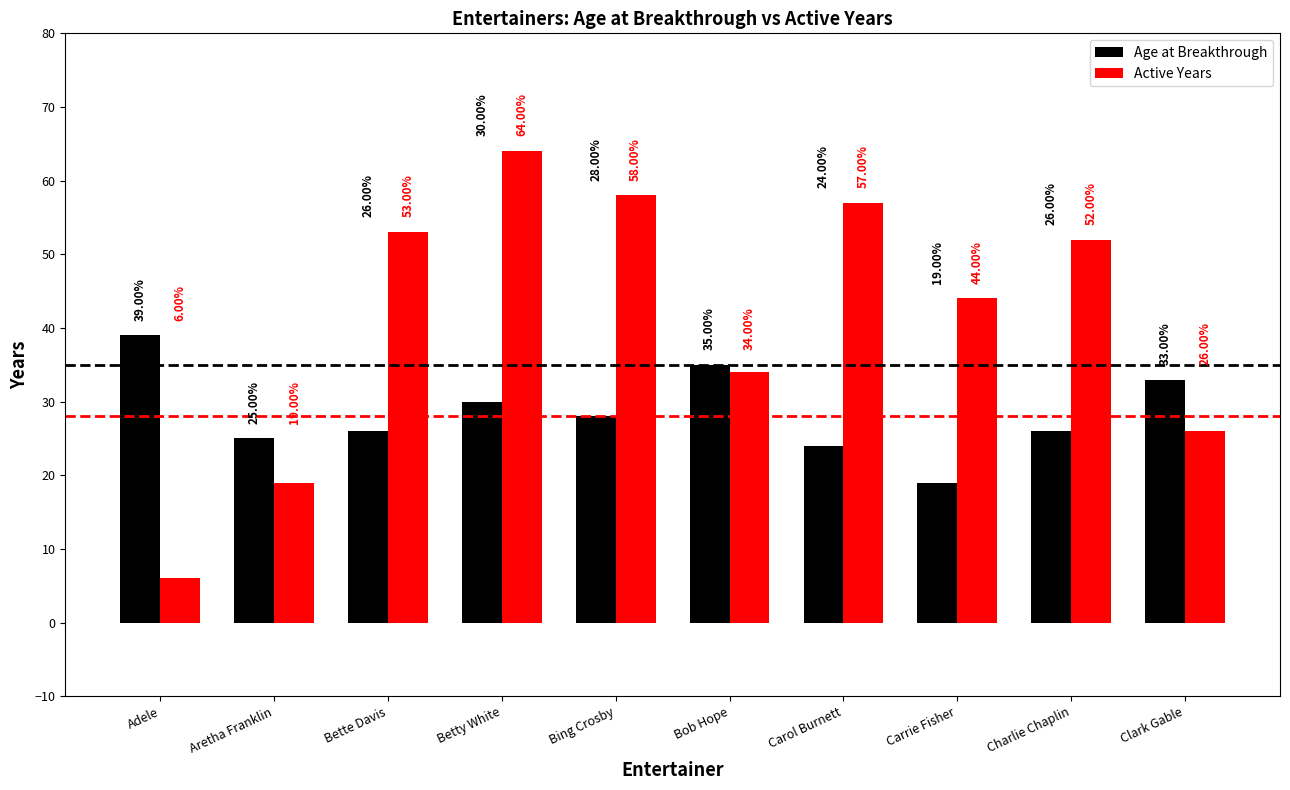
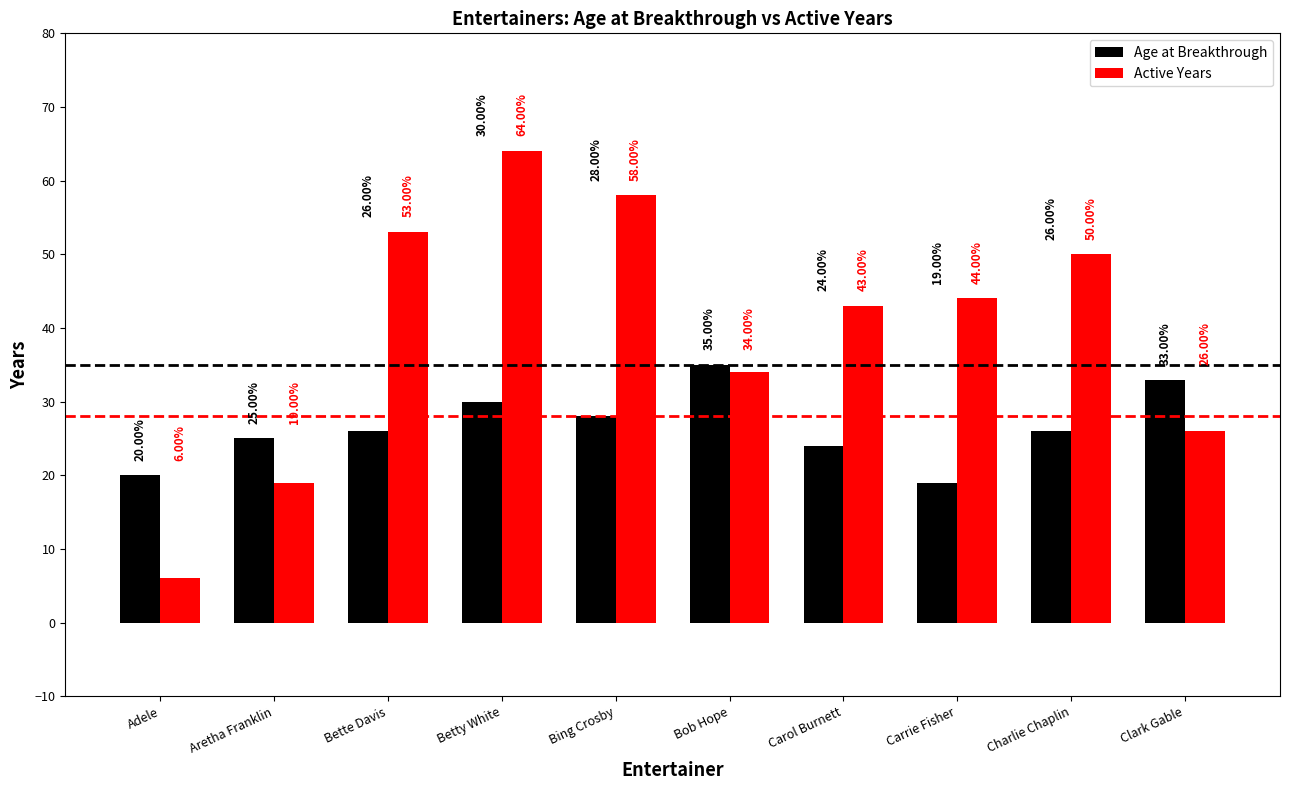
  {
    "Age at Breakthrough": {
-     "Adele": "39.00%",
+     "Adele": "20.00%",
      "Aretha Franklin": "25.00%",
      "Bob Hope": "35.00%",
      "Clark Gable": "33.00%"
    },
    "Active Years": {
      "Bette Davis": "53.00%",
      "Betty White": "64.00%",
      "Bing Crosby": "58.00%",
      "Bob Hope": "34.00%",
-     "Carol Burnett": "57.00%",
+     "Carol Burnett": "43.00%",
      "Carrie Fisher": "44.00%",
-     "Charlie Chaplin": "52.00%"
+     "Charlie Chaplin": "50.00%"
    }
  }
